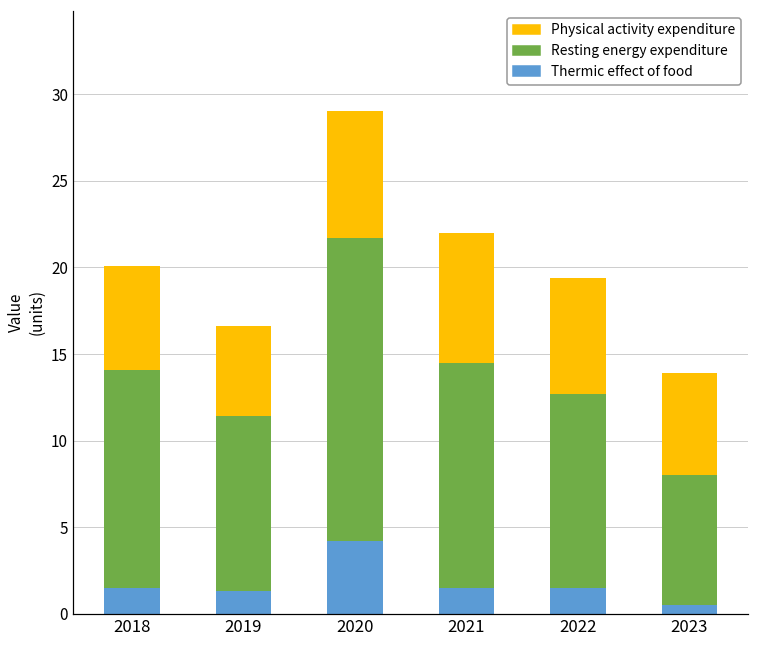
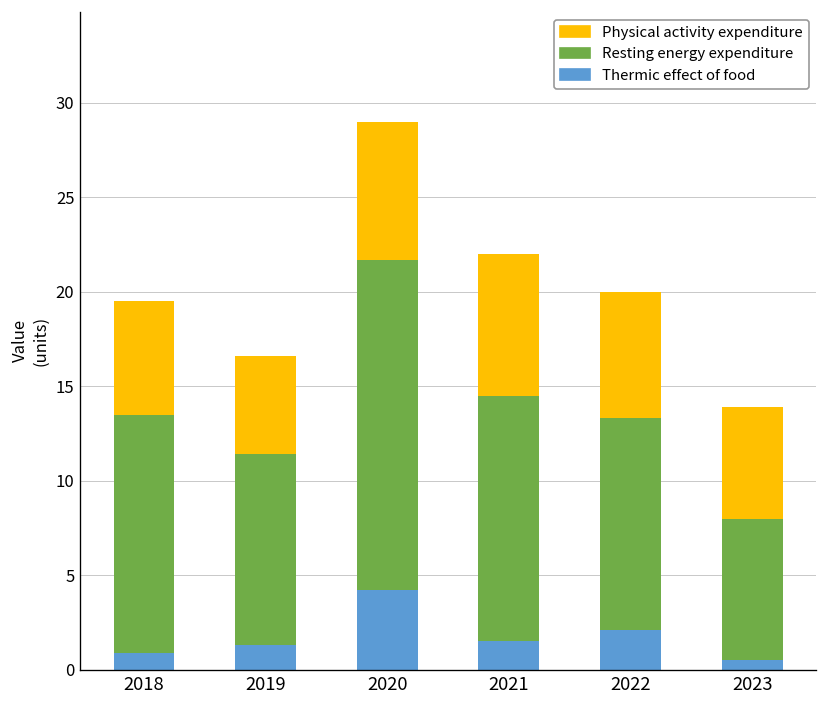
  {
    "Thermic effect of food": {
-     "2018": 1.5,
+     "2018": 0.9,
      "2019": 1.3,
      "2020": 4.2,
      "2021": 1.5,
-     "2022": 1.5,
+     "2022": 2.1,
      "2023": 0.5
    },
    "Resting energy expenditure": {
      "2018": 12.6,
      "2019": 10.1,
      "2020": 17.5,
      "2021": 13.0,
      "2022": 11.2,
      "2023": 7.5
    },
    "Physical activity expenditure": {
      "2018": 6.0,
      "2019": 5.2,
      "2020": 7.3,
      "2021": 7.5,
      "2022": 6.7,
      "2023": 5.9
    }
  }
